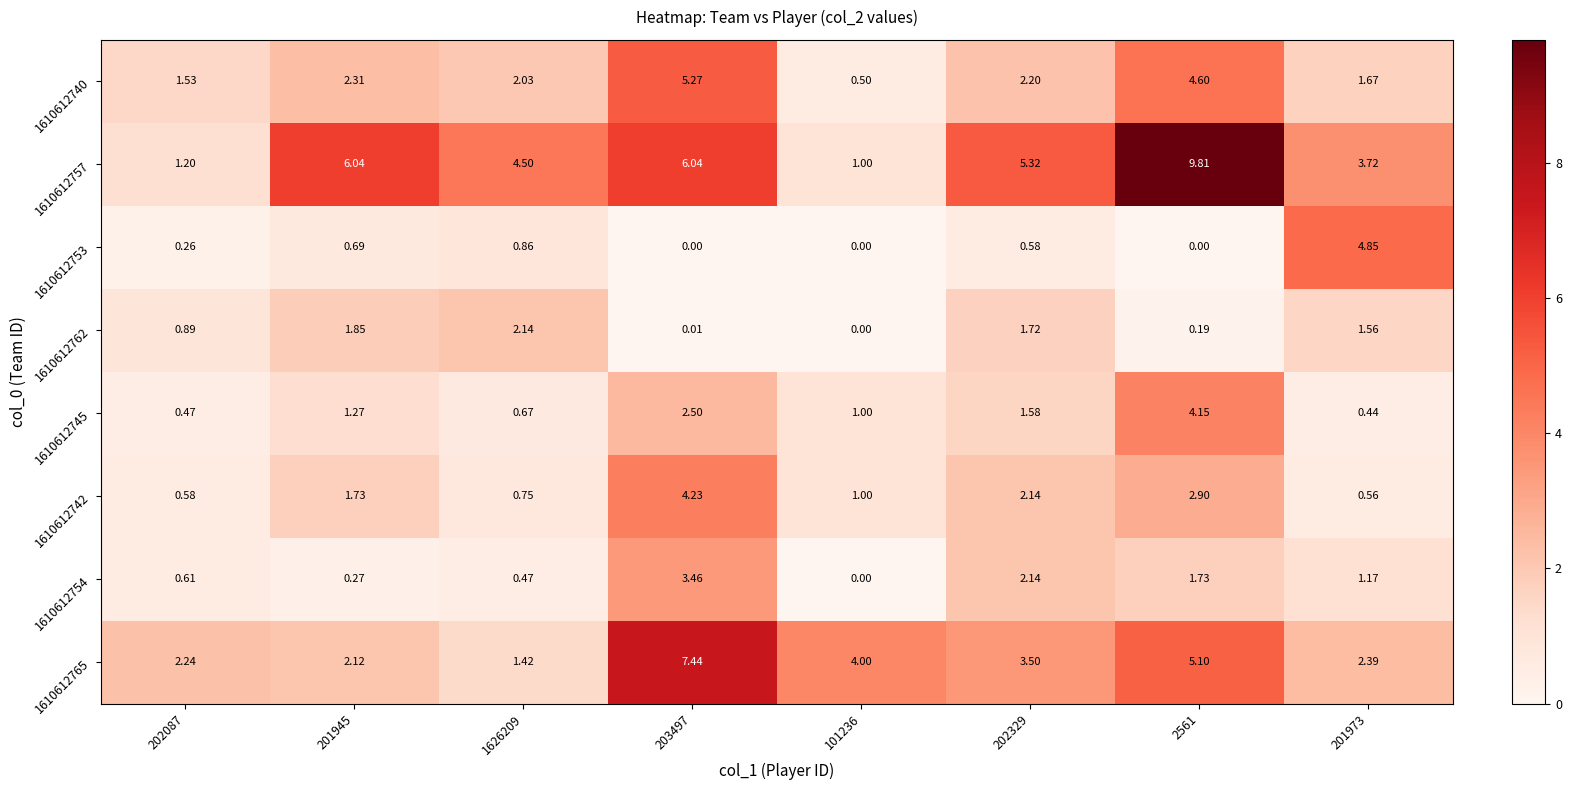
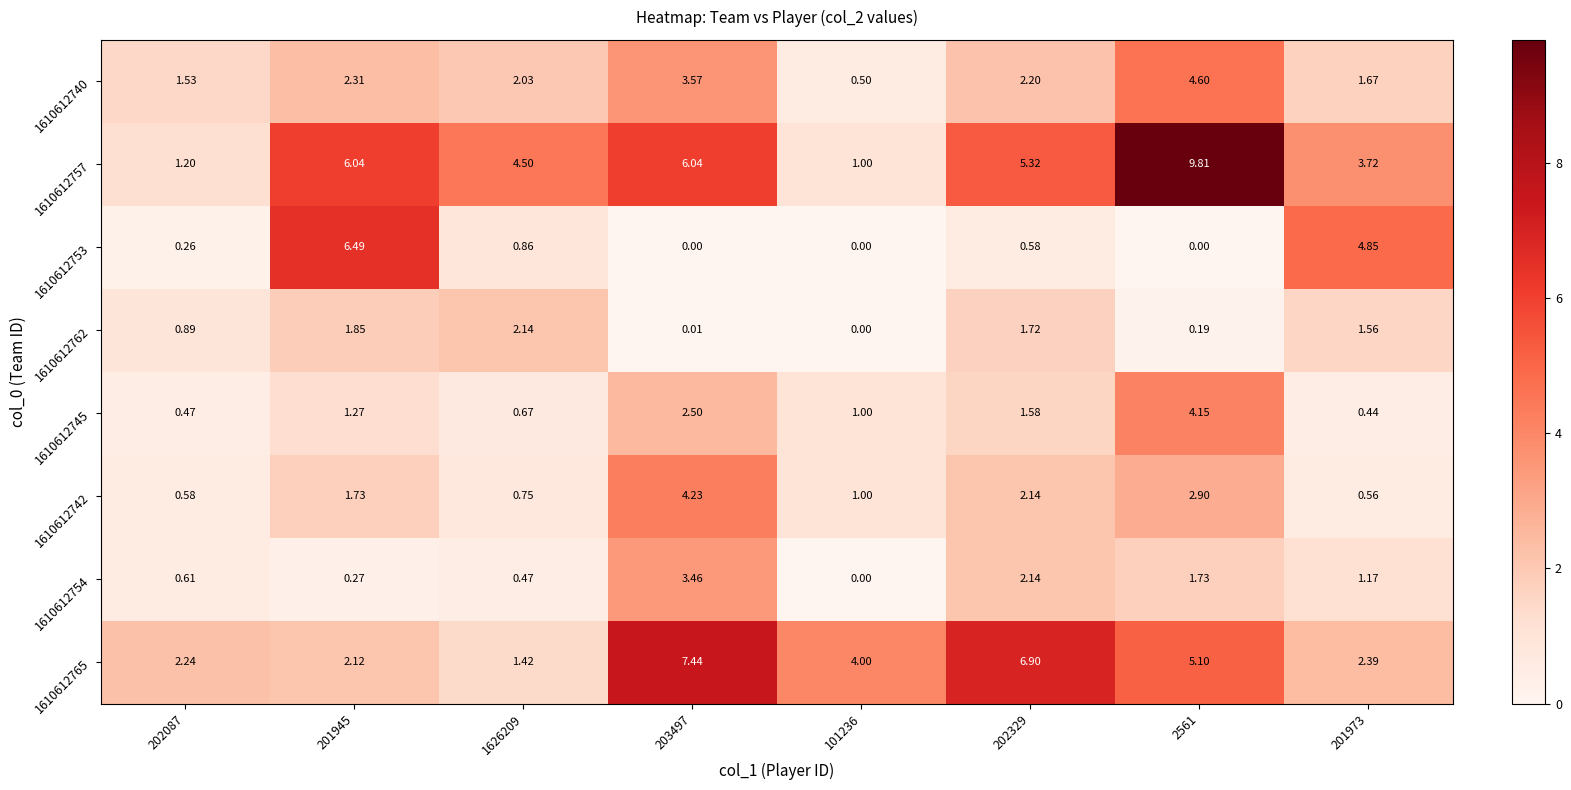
  {
    "1610612740": {
      "202087": 1.53,
      "201945": 2.31,
      "1626209": 2.03,
-     "203497": 5.27,
+     "203497": 3.57,
      "101236": 0.50,
      "202329": 2.20,
      "2561": 4.60,
      "201973": 1.67
    },
    "1610612757": {
      "202087": 1.20,
      "201945": 6.04,
      "1626209": 4.50,
      "203497": 6.04,
      "101236": 1.00,
      "202329": 5.32,
      "2561": 9.81,
      "201973": 3.72
    },
    "1610612753": {
      "202087": 0.26,
-     "201945": 0.69,
+     "201945": 6.49,
      "1626209": 0.86,
      "203497": 0.00,
      "101236": 0.00,
      "202329": 0.58,
      "2561": 0.00,
      "201973": 4.85
    },
    "1610612762": {
      "202087": 0.89,
      "201945": 1.85,
      "1626209": 2.14,
      "203497": 0.01,
      "101236": 0.00,
      "202329": 1.72,
      "2561": 0.19,
      "201973": 1.56
    },
    "1610612745": {
      "202087": 0.47,
      "201945": 1.27,
      "1626209": 0.67,
      "203497": 2.50,
      "101236": 1.00,
      "202329": 1.58,
      "2561": 4.15,
      "201973": 0.44
    },
    "1610612742": {
      "202087": 0.58,
      "201945": 1.73,
      "1626209": 0.75,
      "203497": 4.23,
      "101236": 1.00,
      "202329": 2.14,
      "2561": 2.90,
      "201973": 0.56
    },
    "1610612754": {
      "202087": 0.61,
      "201945": 0.27,
      "1626209": 0.47,
      "203497": 3.46,
      "101236": 0.00,
      "202329": 2.14,
      "2561": 1.73,
      "201973": 1.17
    },
    "1610612765": {
      "202087": 2.24,
      "201945": 2.12,
      "1626209": 1.42,
      "203497": 7.44,
      "101236": 4.00,
-     "202329": 3.50,
+     "202329": 6.90,
      "2561": 5.10,
      "201973": 2.39
    }
  }
